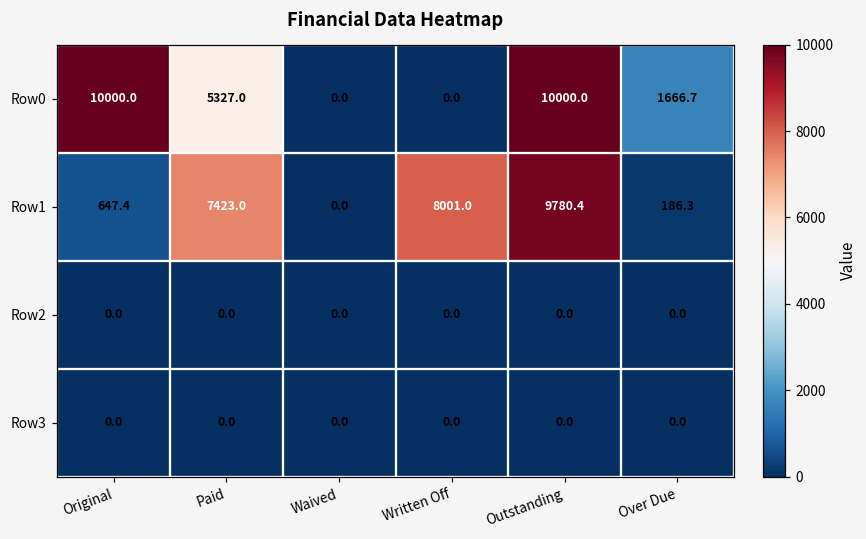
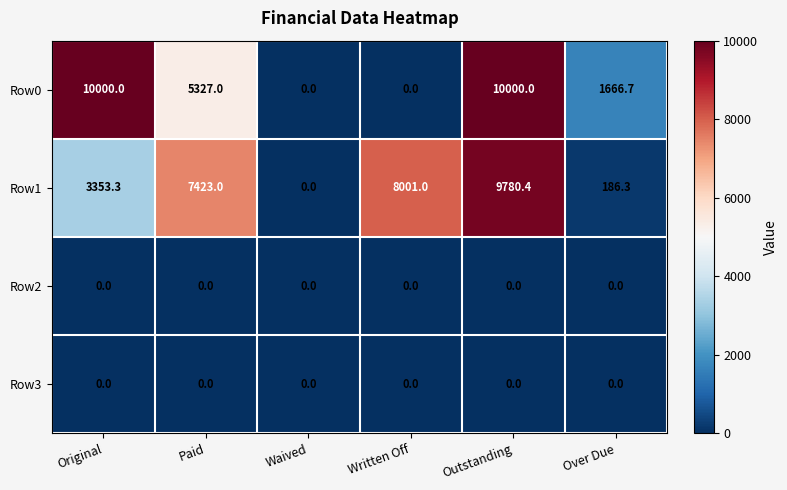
  {
    "Row0": {
      "Original": 10000.0,
      "Paid": 5327.0,
      "Waived": 0.0,
      "Written Off": 0.0,
      "Outstanding": 10000.0,
      "Over Due": 1666.7
    },
    "Row1": {
-     "Original": 647.4,
+     "Original": 3353.3,
      "Paid": 7423.0,
      "Waived": 0.0,
      "Written Off": 8001.0,
      "Outstanding": 9780.4,
      "Over Due": 186.3
    },
    "Row2": {
      "Original": 0.0,
      "Paid": 0.0,
      "Waived": 0.0,
      "Written Off": 0.0,
      "Outstanding": 0.0,
      "Over Due": 0.0
    },
    "Row3": {
      "Original": 0.0,
      "Paid": 0.0,
      "Waived": 0.0,
      "Written Off": 0.0,
      "Outstanding": 0.0,
      "Over Due": 0.0
    }
  }
